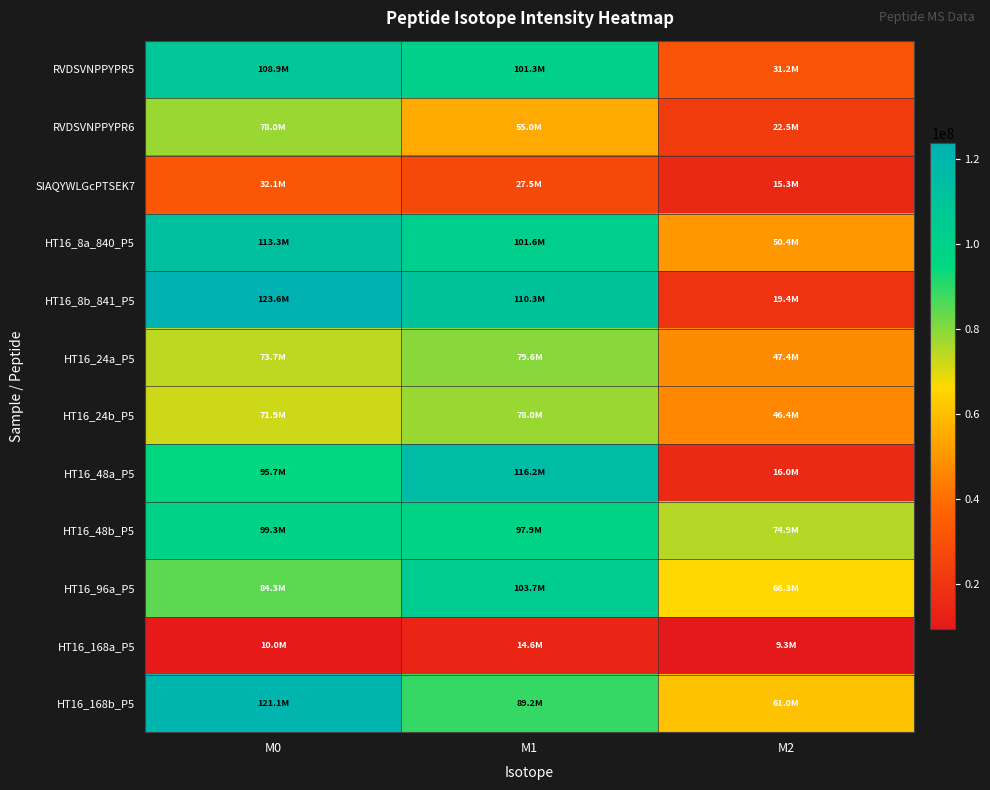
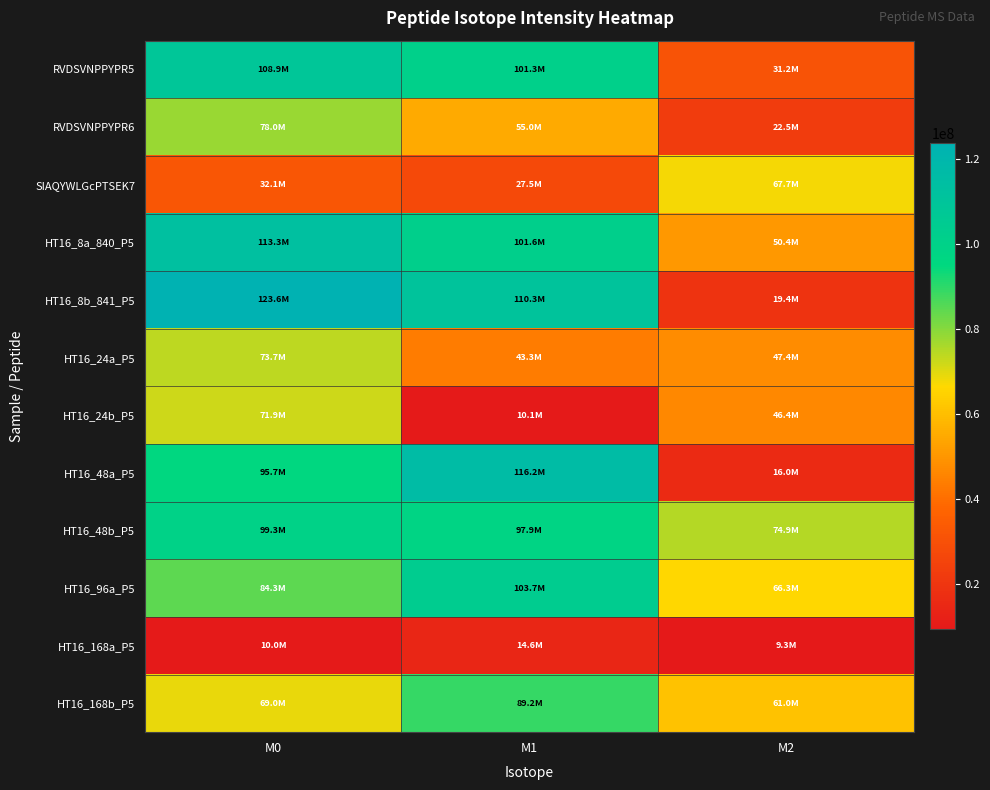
  {
    "RVDSVNPPYPR5": {
      "M0": "108.9M",
      "M1": "101.3M",
      "M2": "31.2M"
    },
    "RVDSVNPPYPR6": {
      "M0": "78.0M",
      "M1": "55.0M",
      "M2": "22.5M"
    },
    "SIAQYWLGcPTSEK7": {
      "M0": "32.1M",
      "M1": "27.5M",
-     "M2": "15.3M"
+     "M2": "67.7M"
    },
    "HT16_8a_840_P5": {
      "M0": "113.3M",
      "M1": "101.6M",
      "M2": "50.4M"
    },
    "HT16_8b_841_P5": {
      "M0": "123.6M",
      "M1": "110.3M",
      "M2": "19.4M"
    },
    "HT16_24a_P5": {
      "M0": "73.7M",
-     "M1": "79.6M",
+     "M1": "43.3M",
      "M2": "47.4M"
    },
    "HT16_24b_P5": {
      "M0": "71.9M",
-     "M1": "78.0M",
+     "M1": "10.1M",
      "M2": "46.4M"
    },
    "HT16_48a_P5": {
      "M0": "95.7M",
      "M1": "116.2M",
      "M2": "16.0M"
    },
    "HT16_48b_P5": {
      "M0": "99.3M",
      "M1": "97.9M",
      "M2": "74.9M"
    },
    "HT16_96a_P5": {
      "M0": "84.3M",
      "M1": "103.7M",
      "M2": "66.3M"
    },
    "HT16_168a_P5": {
      "M0": "10.0M",
      "M1": "14.6M",
      "M2": "9.3M"
    },
    "HT16_168b_P5": {
-     "M0": "121.1M",
+     "M0": "69.0M",
      "M1": "89.2M",
      "M2": "61.0M"
    }
  }
